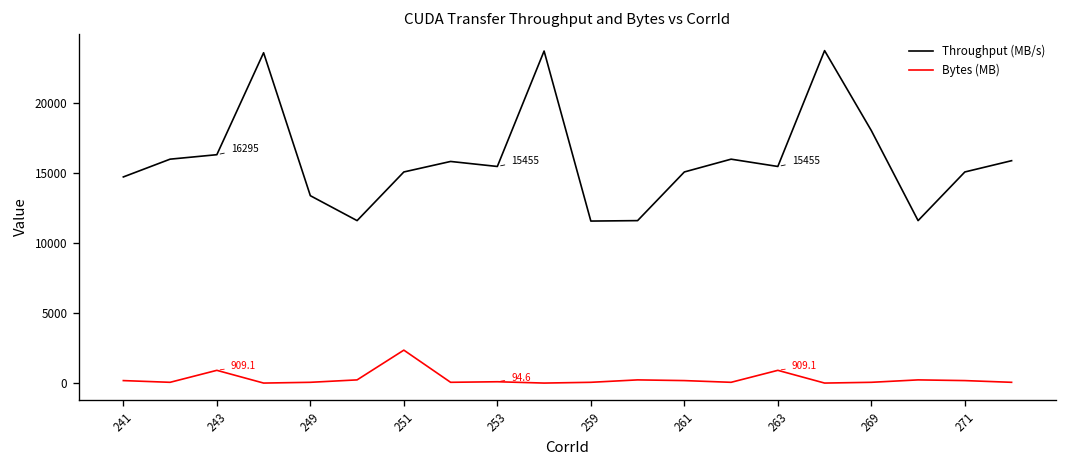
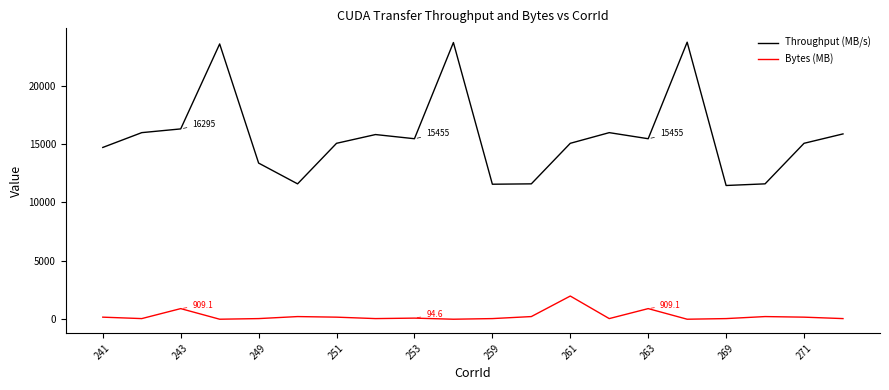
  {
    "Throughput (MB/s)": {
      "241": 14700,
      "249": 13400,
      "251": 15100,
      "259": 11600,
      "261": 15100,
-     "269": 18000,
+     "269": 11500,
      "271": 15100
    },
    "Bytes (MB)": {
      "241": 200,
      "249": 100,
-     "251": 2300,
+     "251": 200,
      "259": 100,
-     "261": 200,
+     "261": 2000,
      "269": 100,
      "271": 200
    }
  }
